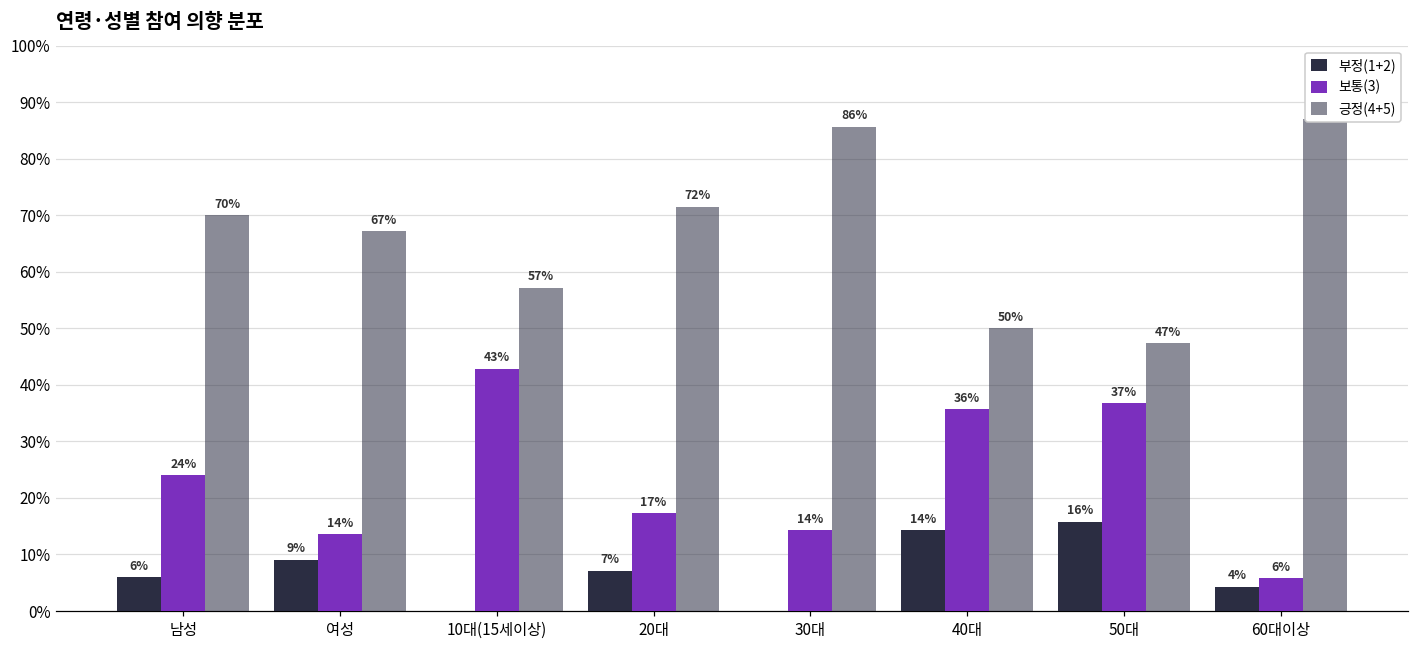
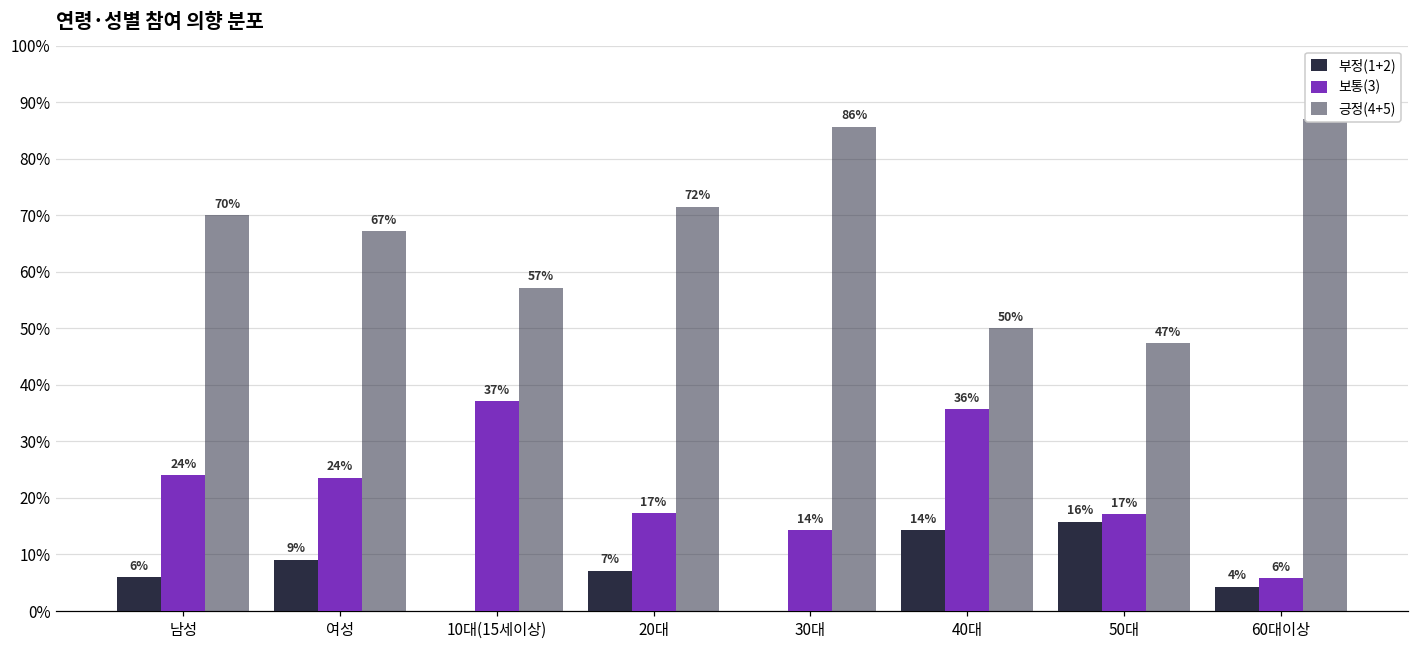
  {
    "보통(3)": {
      "남성": "24%",
-     "여성": "14%",
-     "10대(15세이상)": "43%",
+     "여성": "24%",
+     "10대(15세이상)": "37%",
      "20대": "17%",
      "30대": "14%",
      "40대": "36%",
-     "50대": "37%",
+     "50대": "17%",
      "60대이상": "6%"
    }
  }
